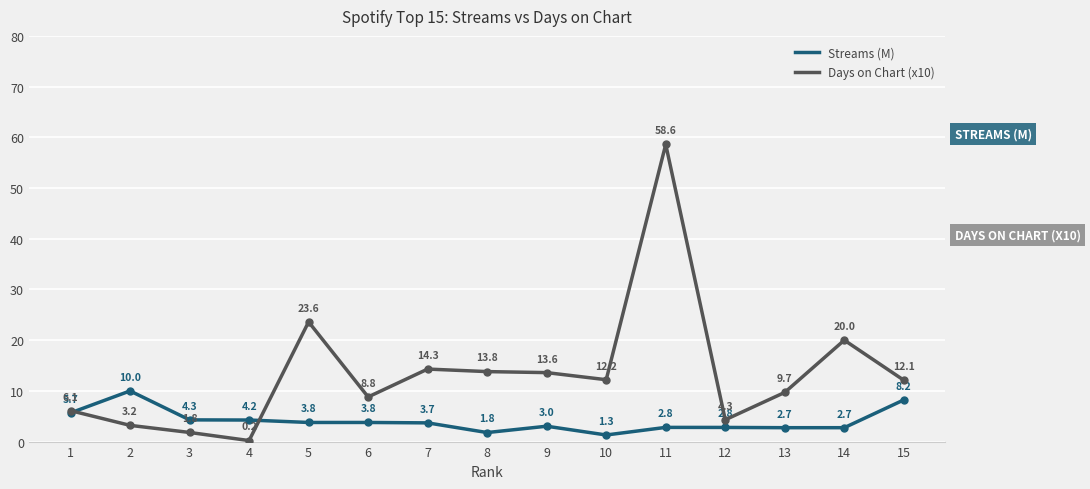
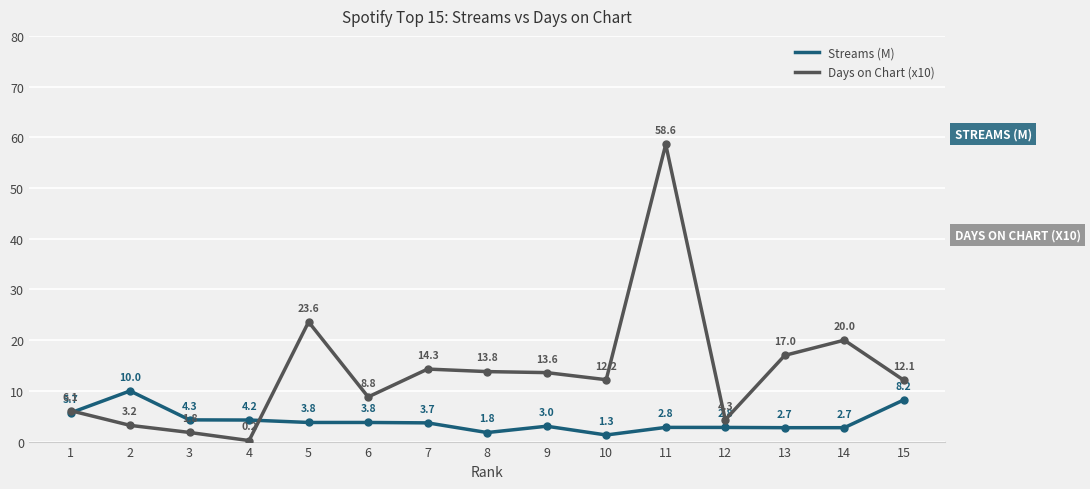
  {
    "Streams (M)": {
      "2": 10.0,
      "3": 4.3,
      "4": 4.2,
      "5": 3.8,
      "6": 3.8,
      "7": 3.7,
      "8": 1.8,
      "9": 3.0,
      "10": 1.3,
      "11": 2.8,
      "13": 2.7,
      "14": 2.7
    },
    "Days on Chart (x10)": {
      "2": 3.2,
      "5": 23.6,
      "6": 8.8,
      "7": 14.3,
      "8": 13.8,
      "9": 13.6,
      "10": 12.2,
      "11": 58.6,
-     "13": 9.7,
+     "13": 17.0,
      "14": 20.0,
      "15": 12.1
    }
  }
